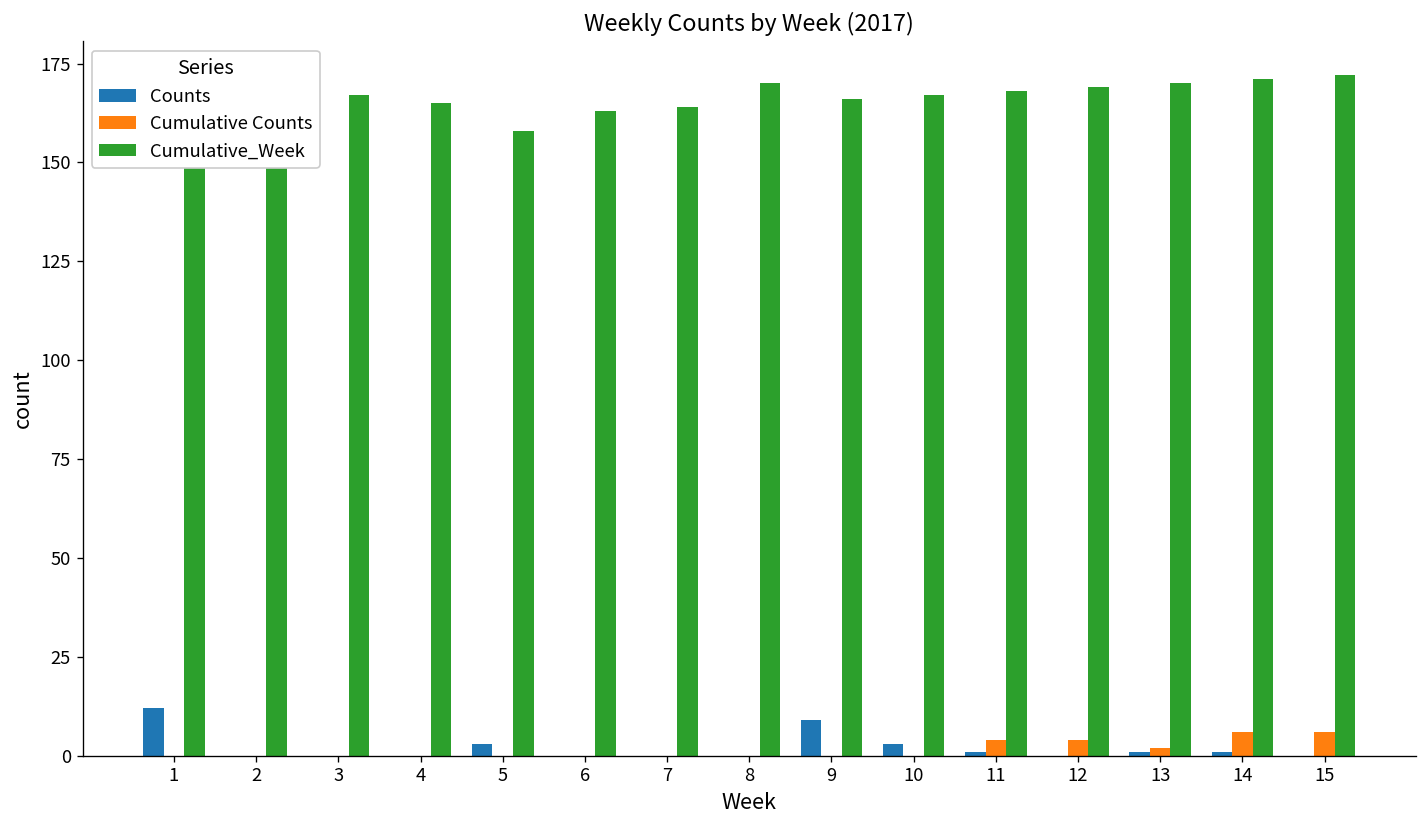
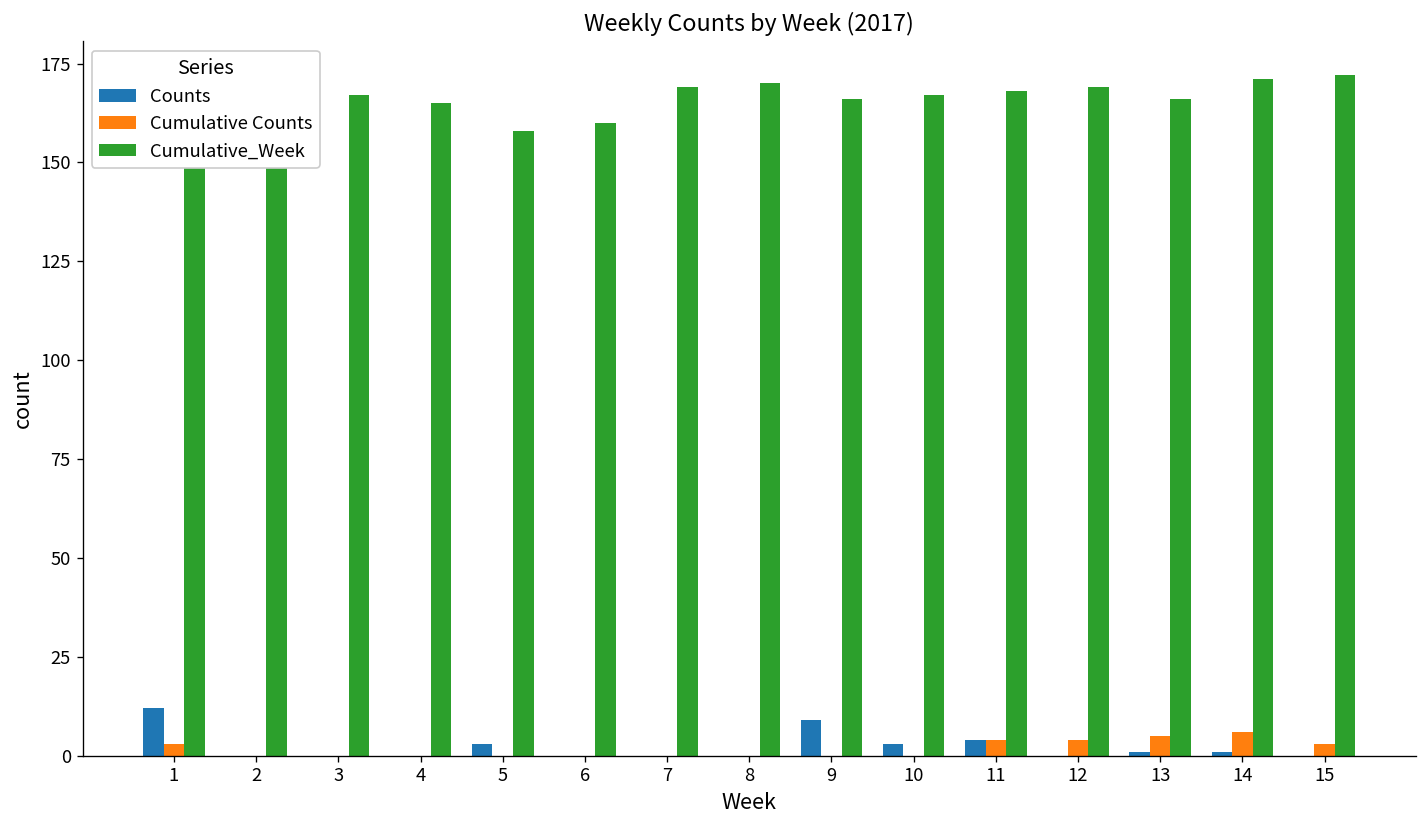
  {
    "Counts": {
      "1": 12,
      "2": 0,
      "3": 0,
      "4": 0,
      "5": 3,
      "6": 0,
      "7": 0,
      "8": 0,
      "9": 9,
      "10": 3,
-     "11": 1,
+     "11": 4,
      "12": 0,
      "13": 1,
      "14": 1,
      "15": 0
    },
    "Cumulative Counts": {
-     "1": 0,
+     "1": 3,
      "2": 0,
      "3": 0,
      "4": 0,
      "5": 0,
      "6": 0,
      "7": 0,
      "8": 0,
      "9": 0,
      "10": 0,
      "11": 4,
      "12": 4,
-     "13": 2,
+     "13": 5,
      "14": 6,
-     "15": 6
+     "15": 3
    },
    "Cumulative_Week": {
      "3": 167,
      "4": 165,
      "5": 158,
-     "6": 163,
-     "7": 164,
+     "6": 160,
+     "7": 169,
      "8": 170,
      "9": 166,
      "10": 167,
      "11": 168,
      "12": 169,
-     "13": 170,
+     "13": 166,
      "14": 171,
      "15": 172
    }
  }
